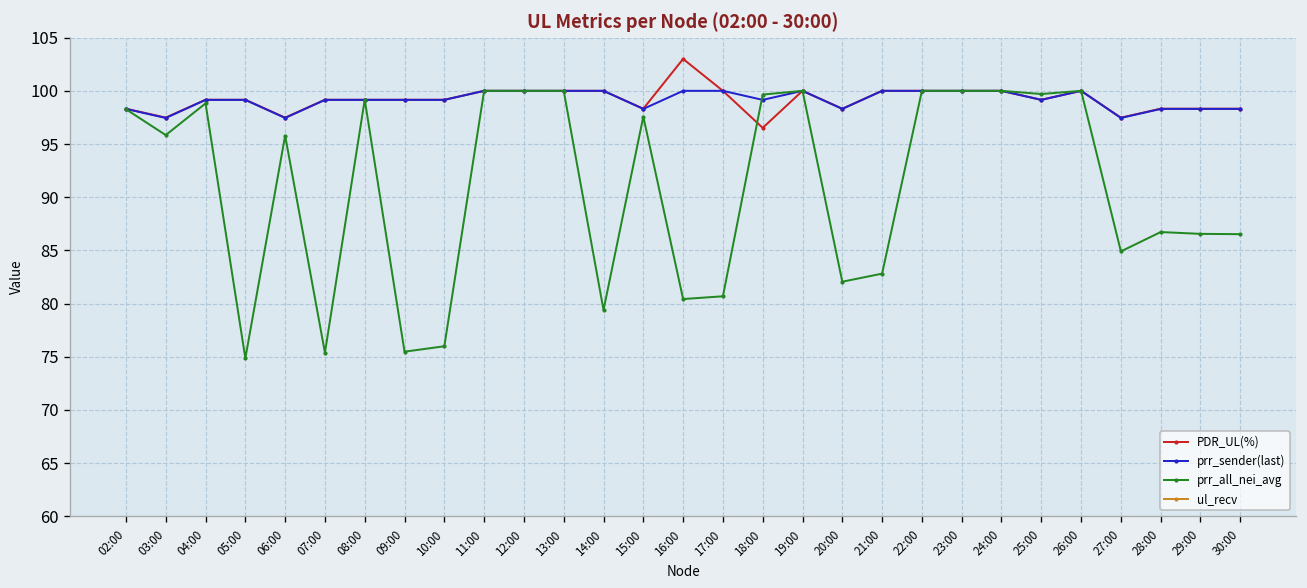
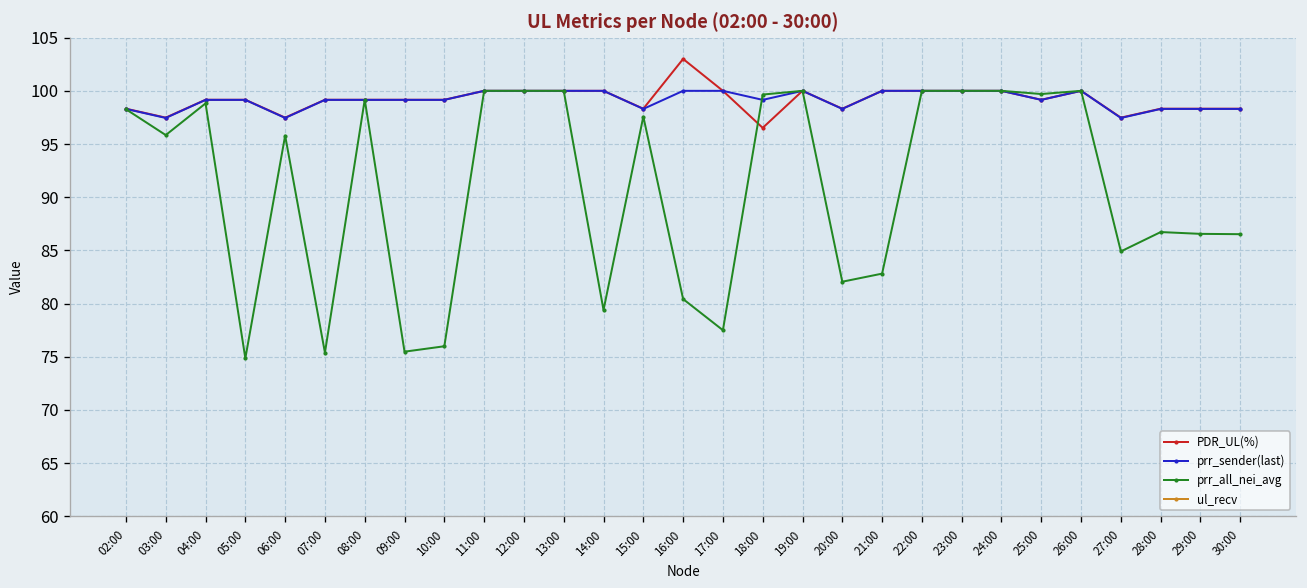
  {
    "PDR_UL(%)": {
      "16:00": 103,
      "18:00": 97
    },
    "prr_sender(last)": {
      "16:00": 100,
      "18:00": 99
    },
    "prr_all_nei_avg": {
      "03:00": 96,
      "04:00": 99,
      "05:00": 75,
      "06:00": 96,
      "07:00": 75,
      "09:00": 75,
      "10:00": 76,
      "14:00": 79,
      "15:00": 98,
      "16:00": 80,
-     "17:00": 81,
+     "17:00": 77,
      "18:00": 100,
      "20:00": 82,
      "21:00": 83,
      "25:00": 100,
      "27:00": 85,
      "28:00": 87,
      "29:00": 87,
      "30:00": 87
    }
  }
